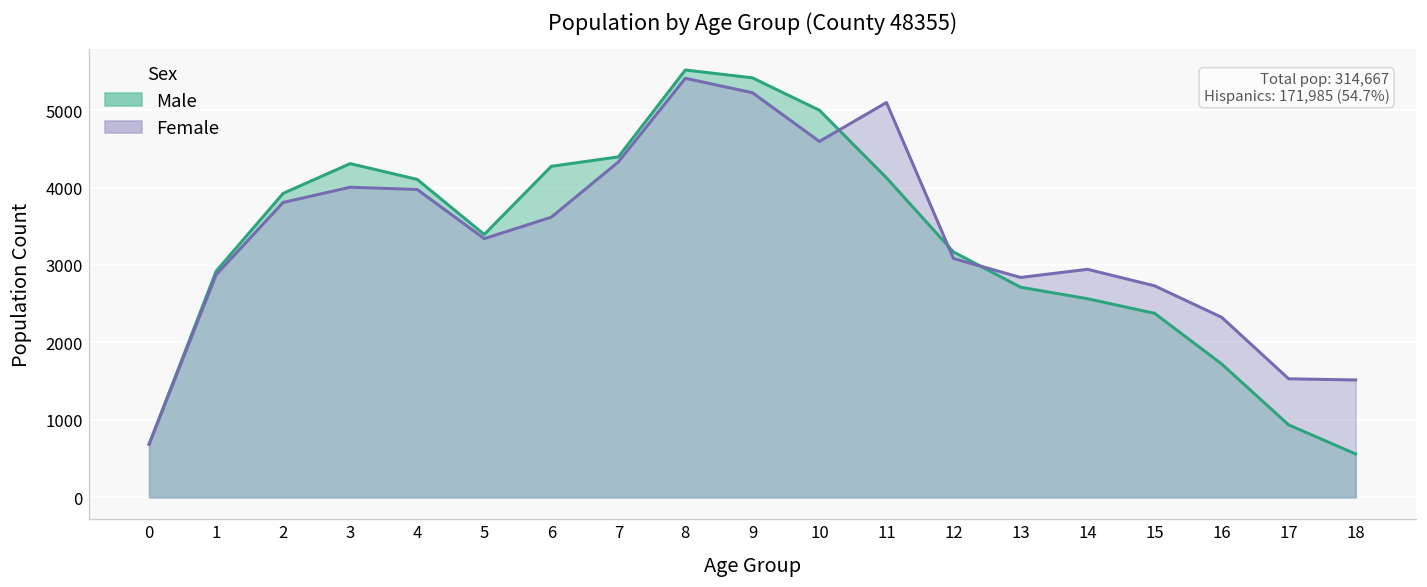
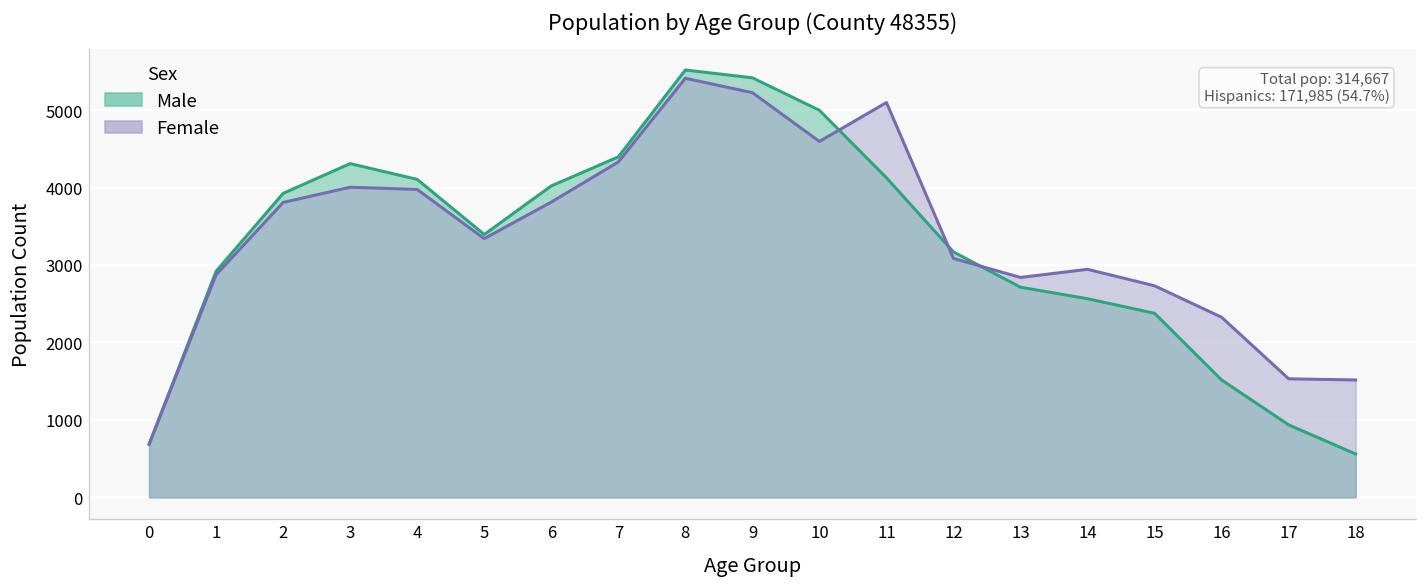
  {
    "Male": {
      "1": 2900,
      "2": 3900,
      "3": 4300,
      "4": 4100,
      "5": 3400,
-     "6": 4300,
+     "6": 4000,
      "7": 4400,
      "8": 5500,
      "9": 5400,
      "10": 5000,
      "11": 4100,
      "12": 3200,
      "13": 2700,
      "14": 2600,
      "15": 2400,
-     "16": 1700,
+     "16": 1500,
      "17": 900,
      "18": 600
    },
    "Female": {
      "1": 2900,
      "2": 3800,
      "3": 4000,
      "4": 4000,
      "5": 3300,
-     "6": 3600,
+     "6": 3800,
      "7": 4300,
      "8": 5400,
      "9": 5200,
      "10": 4600,
      "11": 5100,
      "12": 3100,
      "13": 2800,
      "14": 2900,
      "15": 2700,
      "16": 2300,
      "17": 1500,
      "18": 1500
    }
  }
